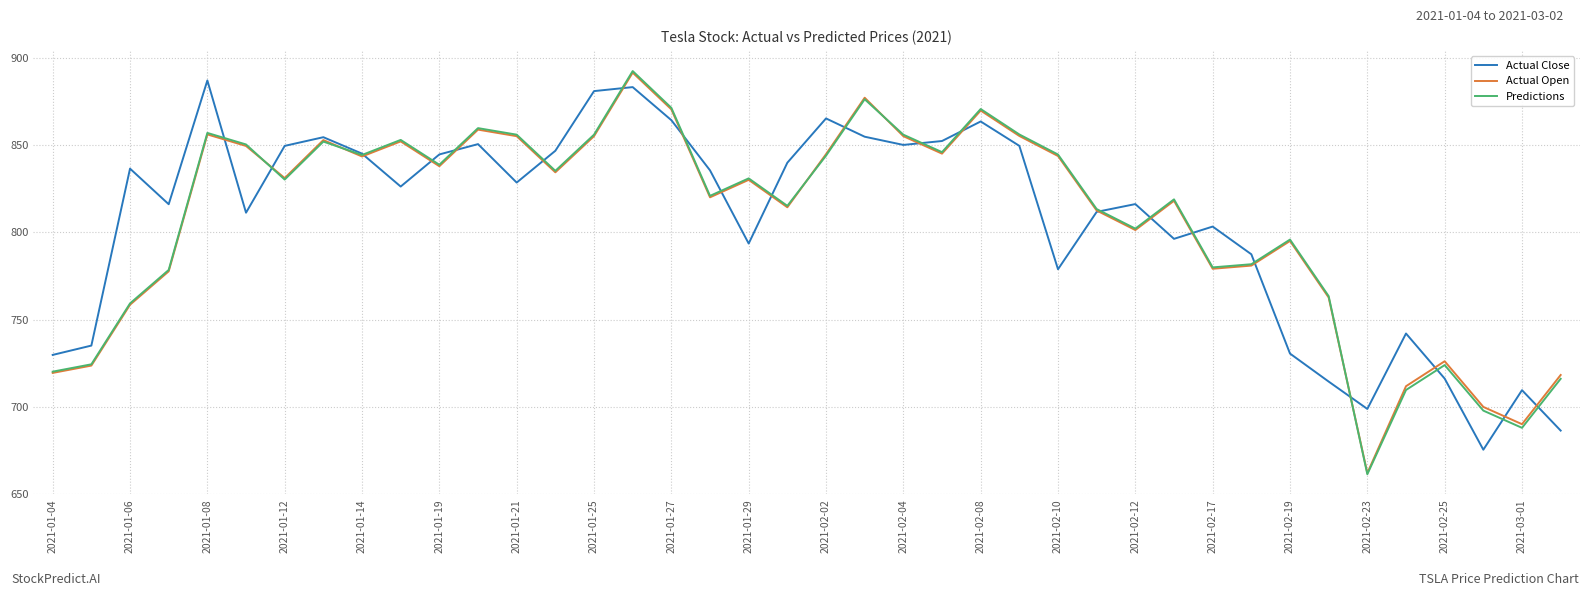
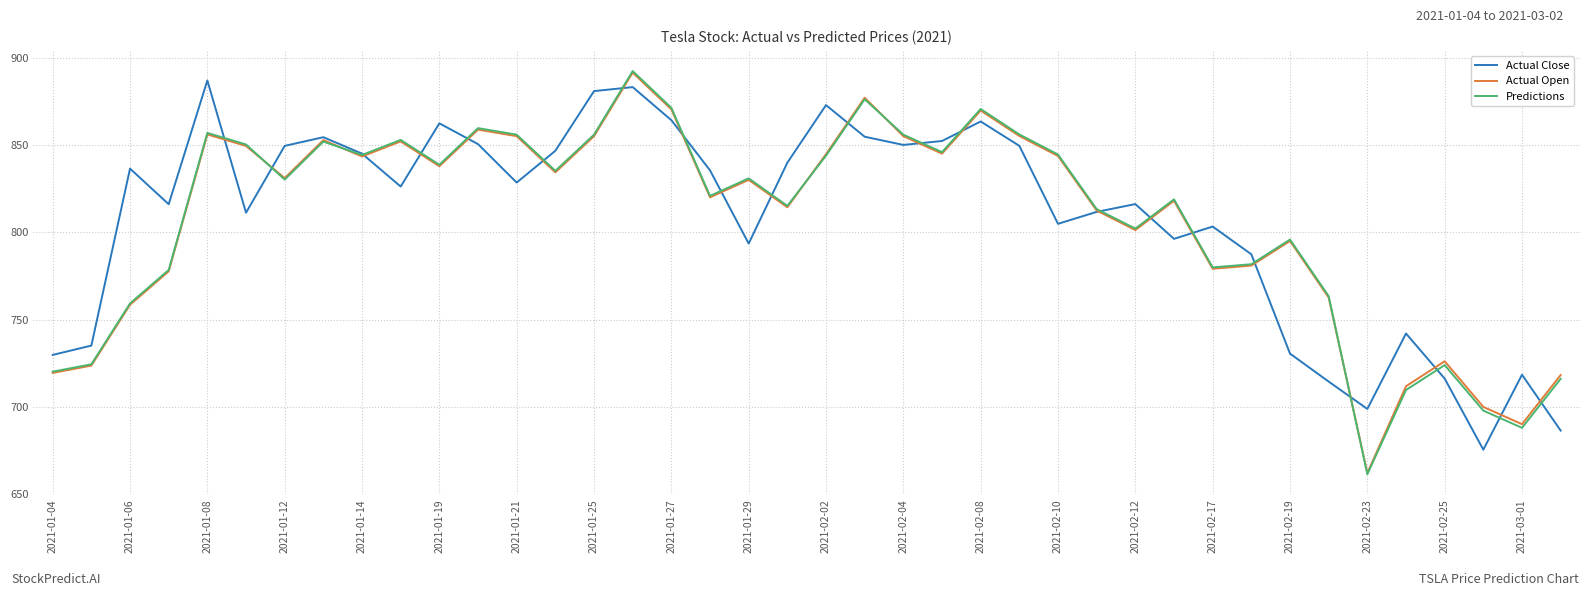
  {
    "Actual Close": {
      "2021-01-04": 730,
      "2021-01-06": 836,
      "2021-01-08": 887,
      "2021-01-12": 849,
-     "2021-01-19": 845,
+     "2021-01-19": 862,
      "2021-01-21": 828,
      "2021-01-25": 881,
      "2021-01-27": 864,
      "2021-01-29": 794,
-     "2021-02-02": 865,
+     "2021-02-02": 873,
      "2021-02-04": 850,
      "2021-02-08": 863,
-     "2021-02-10": 779,
+     "2021-02-10": 805,
      "2021-02-12": 816,
      "2021-02-17": 803,
      "2021-02-19": 731,
      "2021-02-23": 699,
      "2021-02-25": 716,
-     "2021-03-01": 710
+     "2021-03-01": 718
    },
    "Actual Open": {
      "2021-02-25": 726,
      "2021-03-01": 690
    },
    "Predictions": {
      "2021-02-25": 724,
      "2021-03-01": 688
    }
  }
